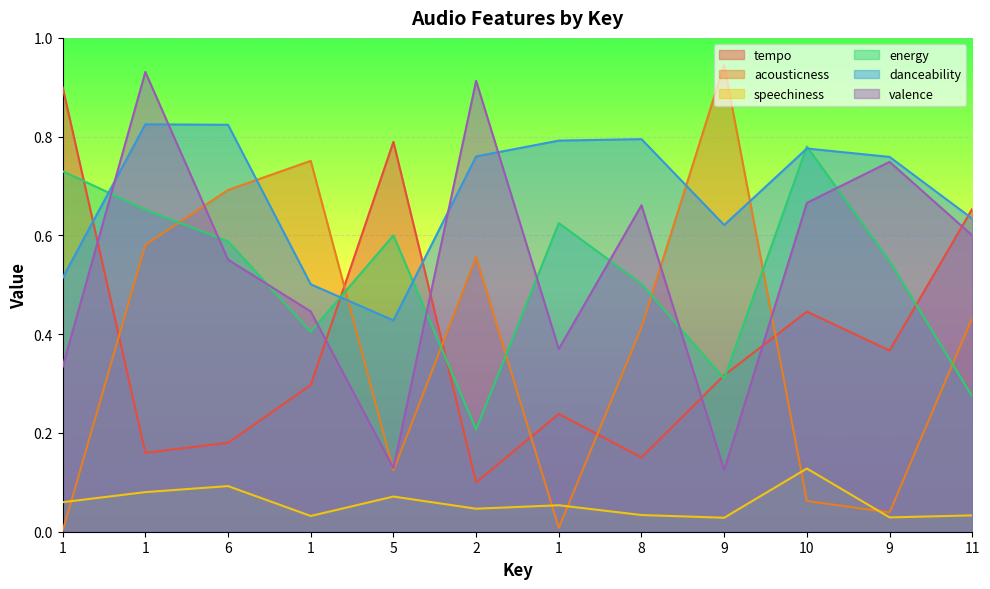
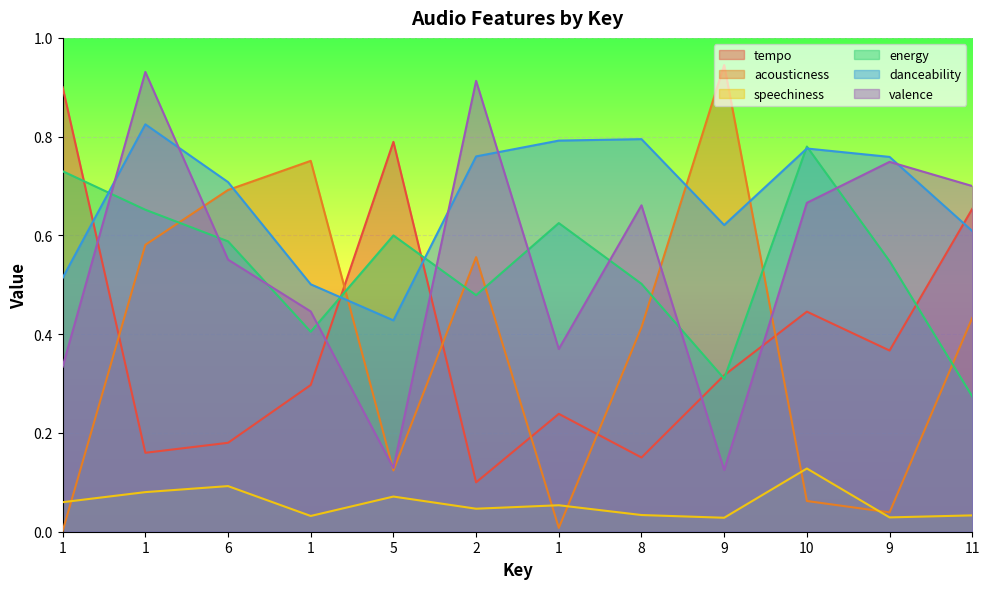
  {
    "energy": {
      "6": 0.59,
      "5": 0.60,
-     "2": 0.21,
+     "2": 0.48,
      "8": 0.50,
      "11": 0.27
    },
    "danceability": {
-     "6": 0.82,
+     "6": 0.71,
      "5": 0.43,
      "2": 0.76,
      "8": 0.80,
-     "11": 0.63
+     "11": 0.61
    },
    "valence": {
      "6": 0.55,
      "2": 0.91,
      "8": 0.66,
      "10": 0.67,
-     "11": 0.6
+     "11": 0.7
    }
  }
